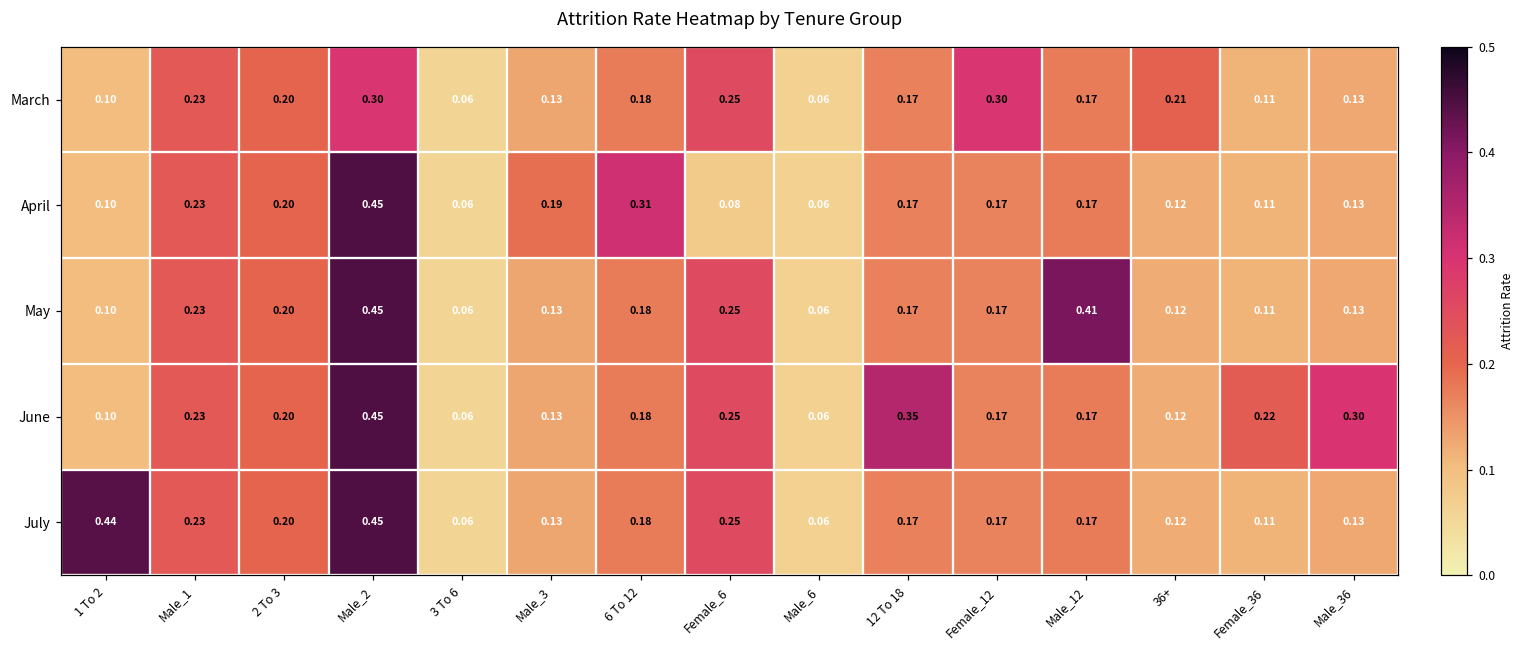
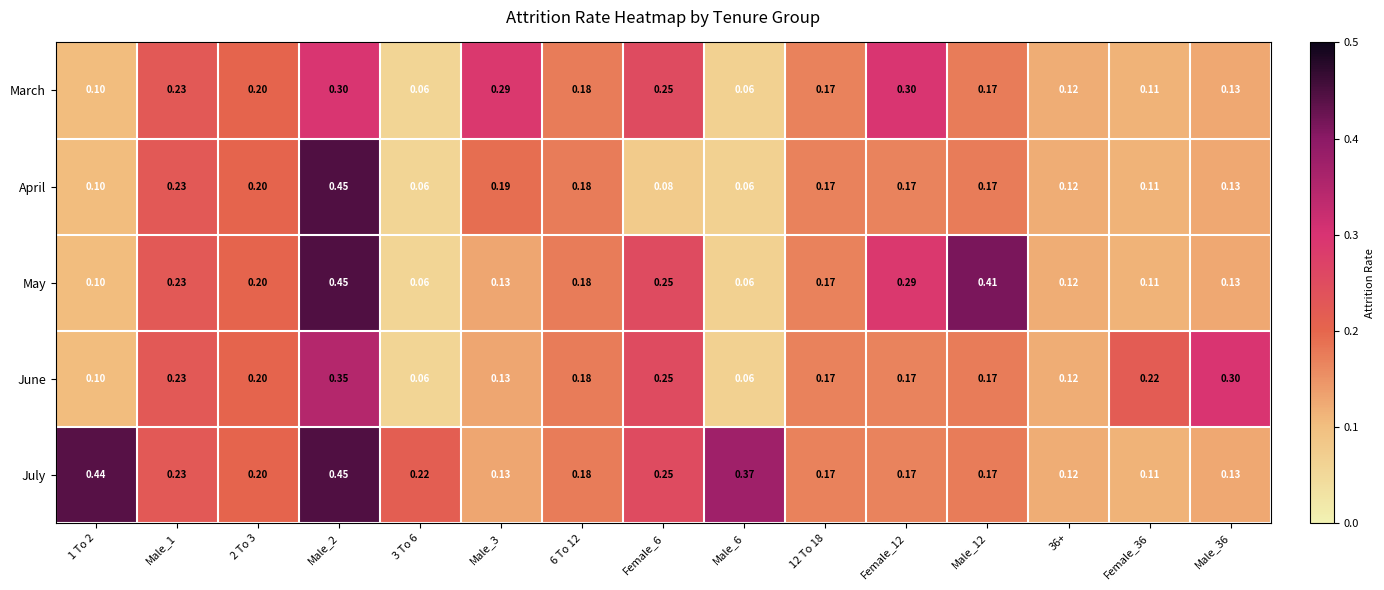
  {
    "March": {
      "1 To 2": 0.10,
      "Male_1": 0.23,
      "2 To 3": 0.20,
      "Male_2": 0.30,
      "3 To 6": 0.06,
-     "Male_3": 0.13,
+     "Male_3": 0.29,
      "6 To 12": 0.18,
      "Female_6": 0.25,
      "Male_6": 0.06,
      "12 To 18": 0.17,
      "Female_12": 0.30,
      "Male_12": 0.17,
-     "36+": 0.21,
+     "36+": 0.12,
      "Female_36": 0.11,
      "Male_36": 0.13
    },
    "April": {
      "1 To 2": 0.10,
      "Male_1": 0.23,
      "2 To 3": 0.20,
      "Male_2": 0.45,
      "3 To 6": 0.06,
      "Male_3": 0.19,
-     "6 To 12": 0.31,
+     "6 To 12": 0.18,
      "Female_6": 0.08,
      "Male_6": 0.06,
      "12 To 18": 0.17,
      "Female_12": 0.17,
      "Male_12": 0.17,
      "36+": 0.12,
      "Female_36": 0.11,
      "Male_36": 0.13
    },
    "May": {
      "1 To 2": 0.10,
      "Male_1": 0.23,
      "2 To 3": 0.20,
      "Male_2": 0.45,
      "3 To 6": 0.06,
      "Male_3": 0.13,
      "6 To 12": 0.18,
      "Female_6": 0.25,
      "Male_6": 0.06,
      "12 To 18": 0.17,
-     "Female_12": 0.17,
+     "Female_12": 0.29,
      "Male_12": 0.41,
      "36+": 0.12,
      "Female_36": 0.11,
      "Male_36": 0.13
    },
    "June": {
      "1 To 2": 0.10,
      "Male_1": 0.23,
      "2 To 3": 0.20,
-     "Male_2": 0.45,
+     "Male_2": 0.35,
      "3 To 6": 0.06,
      "Male_3": 0.13,
      "6 To 12": 0.18,
      "Female_6": 0.25,
      "Male_6": 0.06,
-     "12 To 18": 0.35,
+     "12 To 18": 0.17,
      "Female_12": 0.17,
      "Male_12": 0.17,
      "36+": 0.12,
      "Female_36": 0.22,
      "Male_36": 0.30
    },
    "July": {
      "1 To 2": 0.44,
      "Male_1": 0.23,
      "2 To 3": 0.20,
      "Male_2": 0.45,
-     "3 To 6": 0.06,
+     "3 To 6": 0.22,
      "Male_3": 0.13,
      "6 To 12": 0.18,
      "Female_6": 0.25,
-     "Male_6": 0.06,
+     "Male_6": 0.37,
      "12 To 18": 0.17,
      "Female_12": 0.17,
      "Male_12": 0.17,
      "36+": 0.12,
      "Female_36": 0.11,
      "Male_36": 0.13
    }
  }
